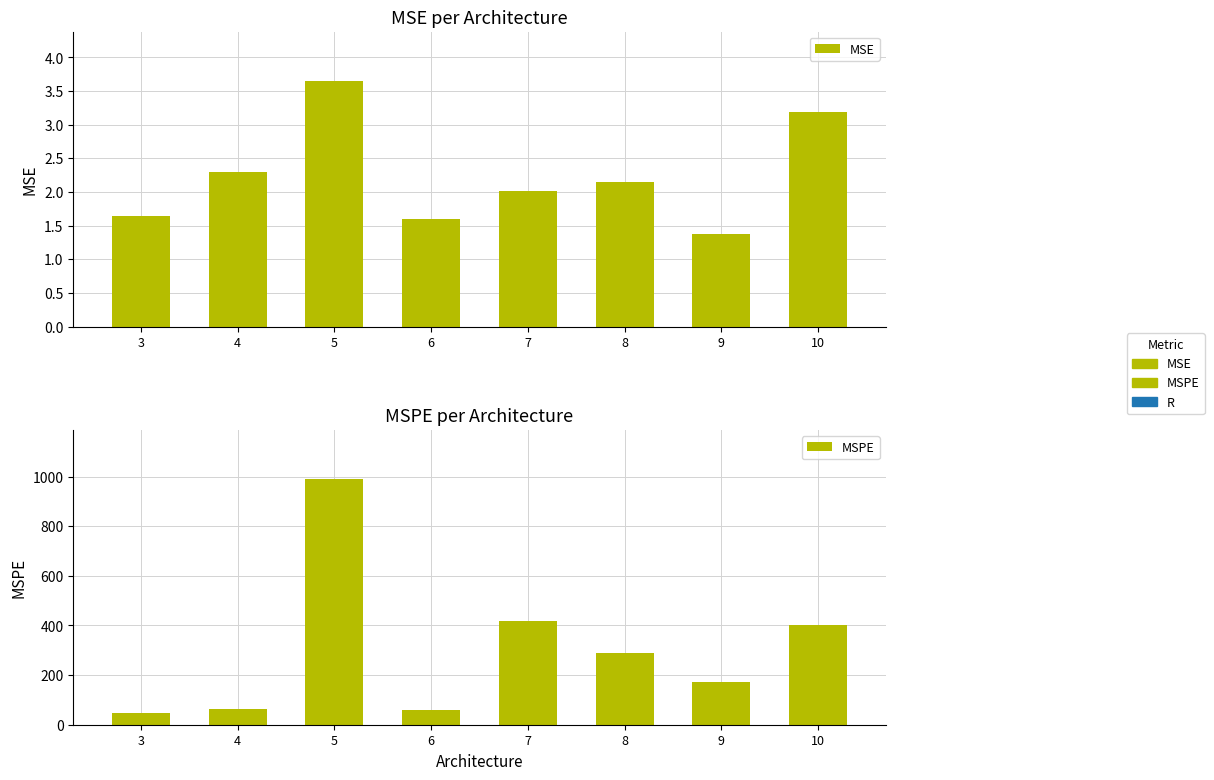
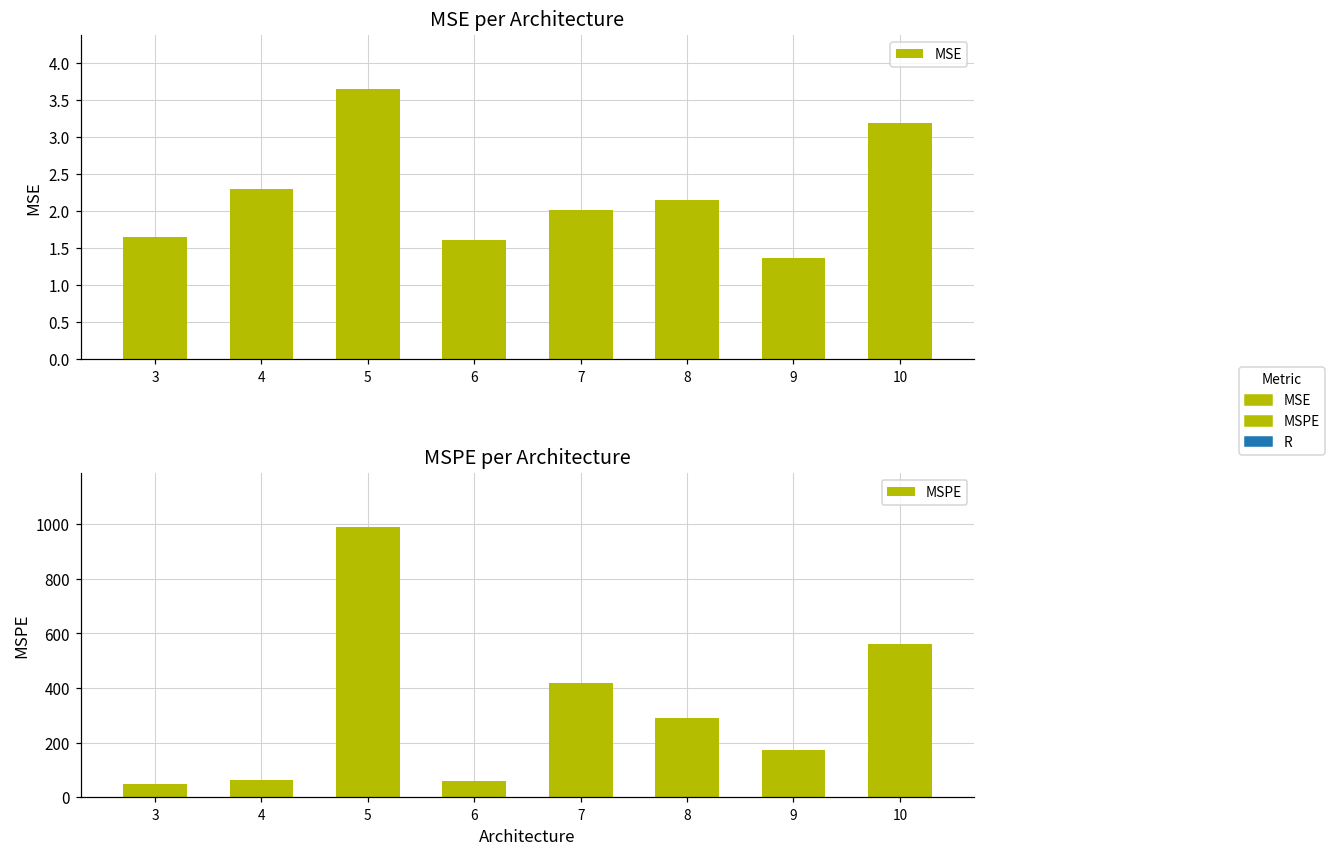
  {
    "MSE per Architecture": {
      "3": 1.6,
      "4": 2.3,
      "5": 3.7,
      "6": 1.6,
      "7": 2.0,
      "8": 2.2,
      "9": 1.4,
      "10": 3.2
    },
    "MSPE per Architecture": {
      "3": 50,
      "4": 60,
      "5": 990,
      "6": 60,
      "7": 420,
      "8": 290,
      "9": 170,
-     "10": 400
+     "10": 560
    }
  }
